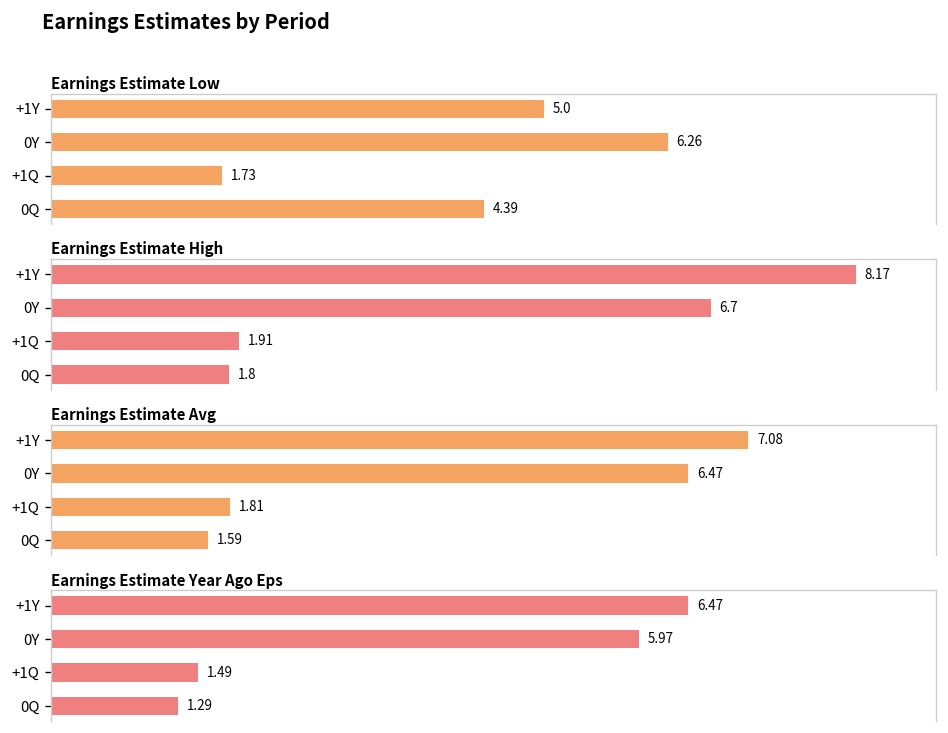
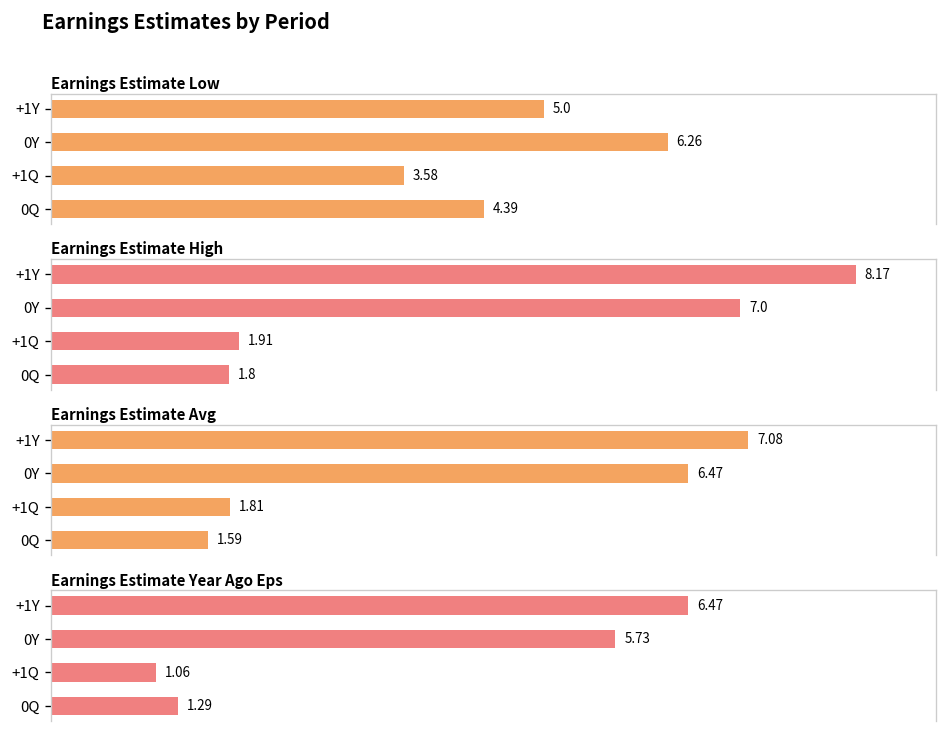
  {
    "Earnings Estimate Low": {
      "+1Y": 5.0,
      "0Y": 6.26,
-     "+1Q": 1.73,
+     "+1Q": 3.58,
      "0Q": 4.39
    },
    "Earnings Estimate High": {
      "+1Y": 8.17,
-     "0Y": 6.7,
+     "0Y": 7.0,
      "+1Q": 1.91,
      "0Q": 1.8
    },
    "Earnings Estimate Avg": {
      "+1Y": 7.08,
      "0Y": 6.47,
      "+1Q": 1.81,
      "0Q": 1.59
    },
    "Earnings Estimate Year Ago Eps": {
      "+1Y": 6.47,
-     "0Y": 5.97,
-     "+1Q": 1.49,
+     "0Y": 5.73,
+     "+1Q": 1.06,
      "0Q": 1.29
    }
  }
